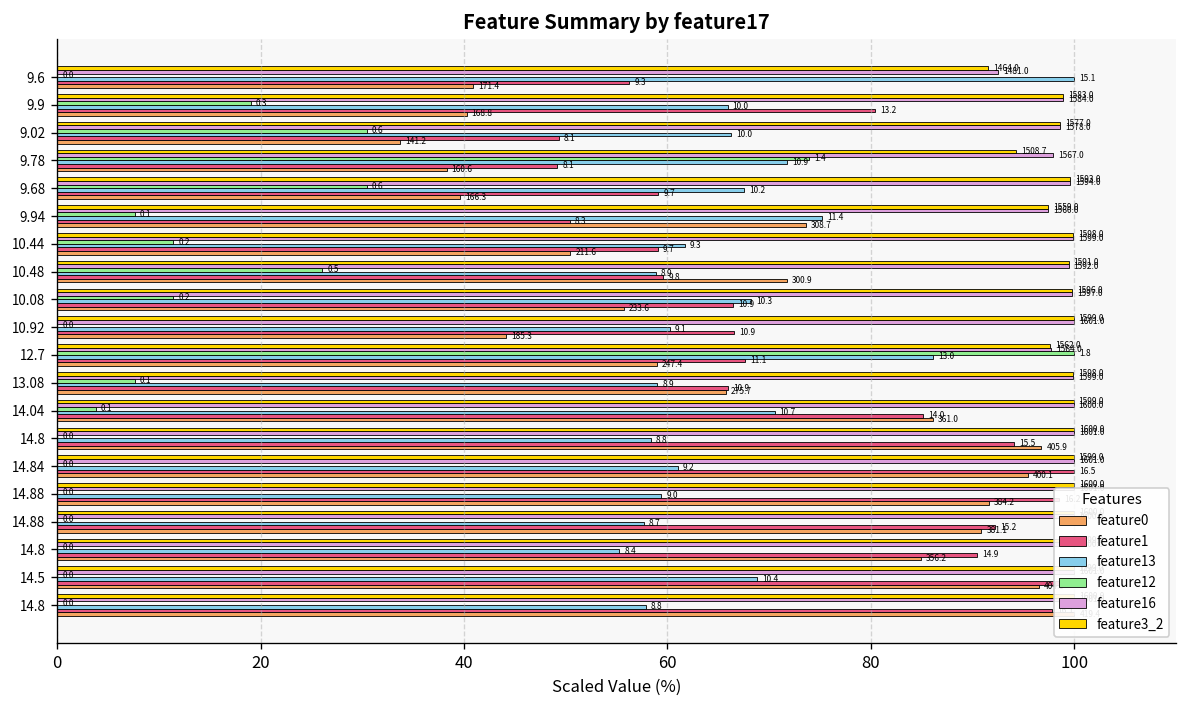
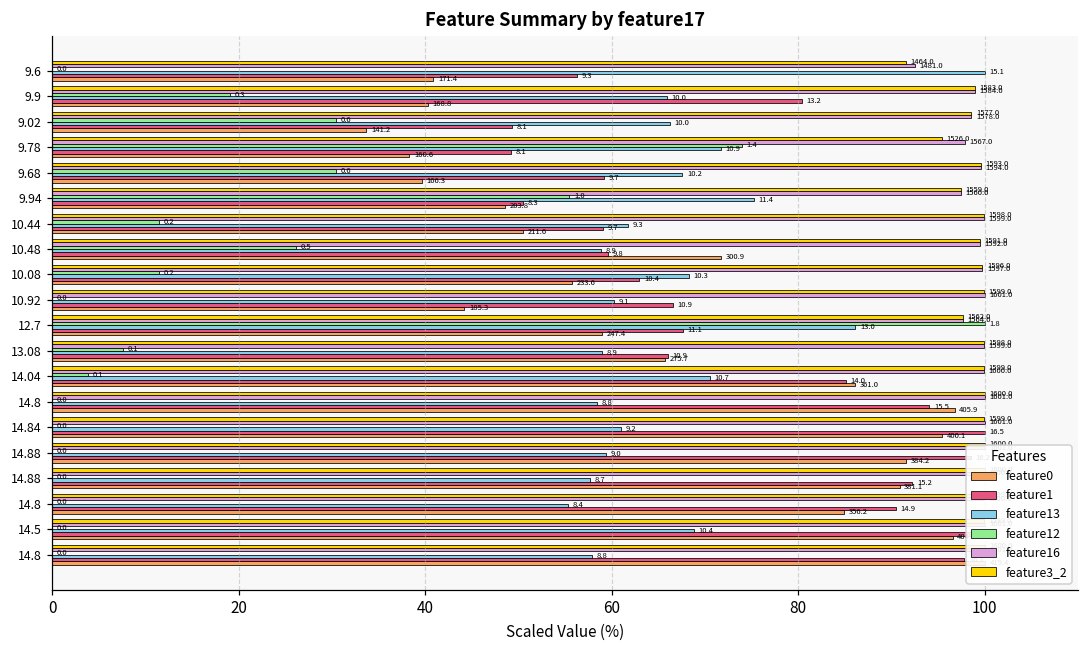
  {
    "feature0": {
-     "9.94": 308.7
+     "9.94": 203.8
    },
    "feature1": {
-     "10.08": 10.9
+     "10.08": 10.4
    },
    "feature13": {
      "9.78": 72,
      "10.48": 59
    },
    "feature12": {
      "9.6": 0.0,
-     "9.94": 0.1,
+     "9.94": 1.0,
      "10.92": 0.0,
      "14.84": 0.0,
      "14.5": 0.0
    },
    "feature16": {
      "12.7": 98
    },
    "feature3_2": {
-     "9.78": 1508.7
+     "9.78": 1526.0
    }
  }
